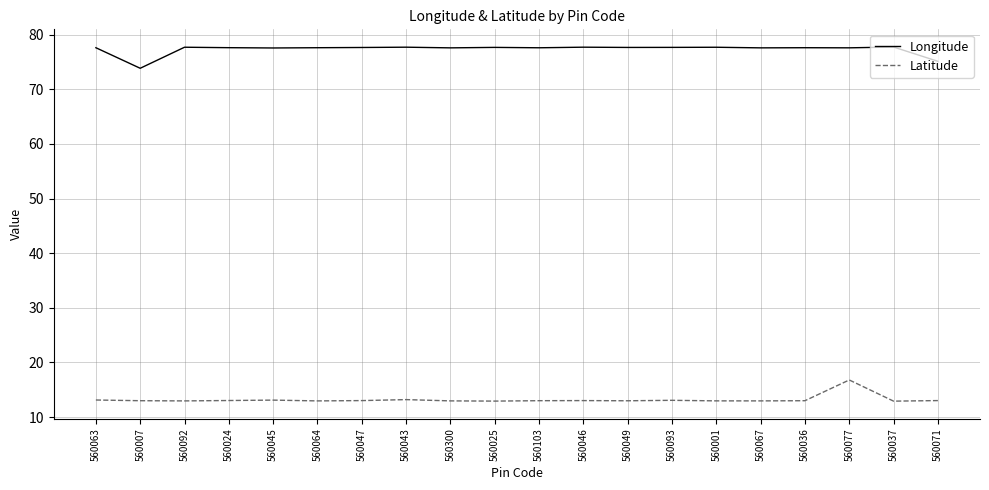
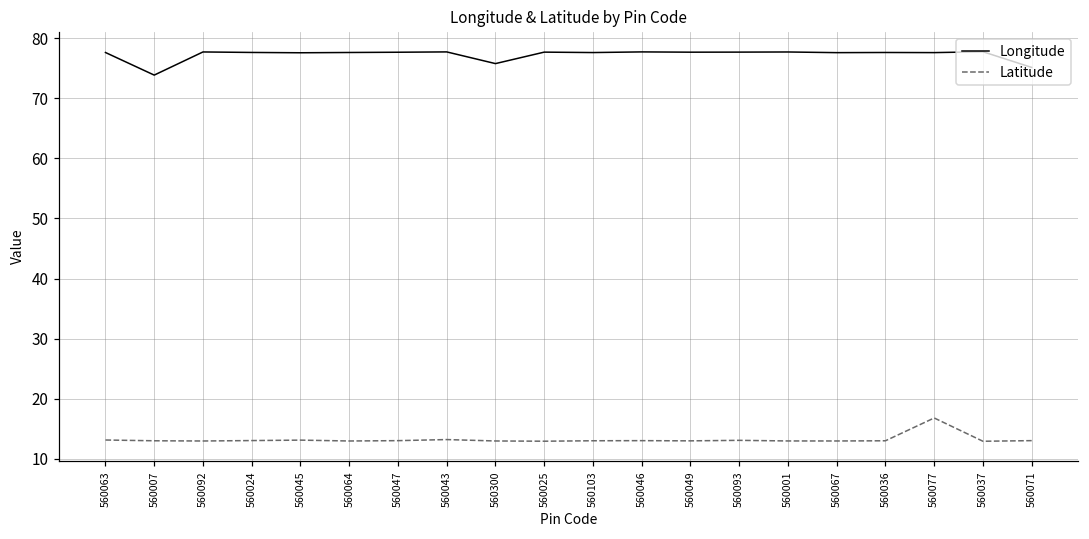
  {
    "Longitude": {
      "560063": 78,
      "560007": 74,
      "560092": 78,
      "560024": 78,
      "560045": 78,
      "560064": 78,
      "560047": 78,
      "560043": 78,
-     "560300": 78,
+     "560300": 76,
      "560025": 78,
      "560103": 78,
      "560046": 78,
      "560049": 78,
      "560093": 78,
      "560001": 78,
      "560067": 78,
      "560036": 78,
      "560077": 78
    },
    "Latitude": {
      "560063": 13,
      "560007": 13,
      "560092": 13,
      "560024": 13,
      "560045": 13,
      "560064": 13,
      "560047": 13,
      "560043": 13,
      "560300": 13,
      "560025": 13,
      "560103": 13,
      "560046": 13,
      "560049": 13,
      "560093": 13,
      "560001": 13,
      "560067": 13,
      "560036": 13,
      "560077": 17,
      "560037": 13,
      "560071": 13
    }
  }
